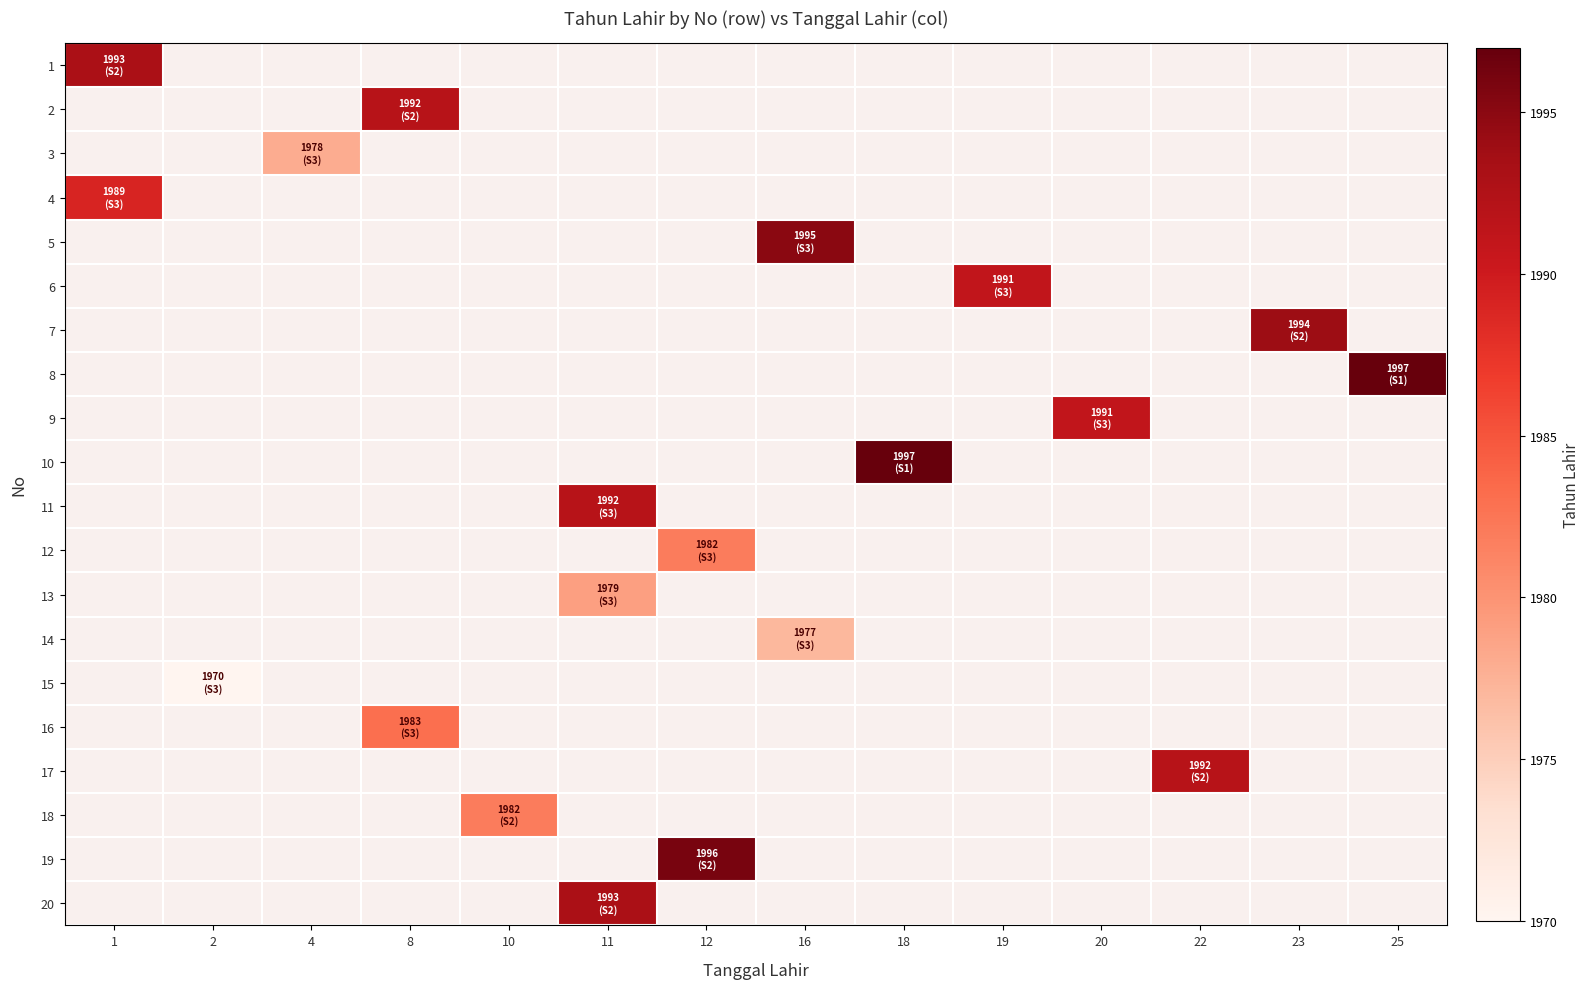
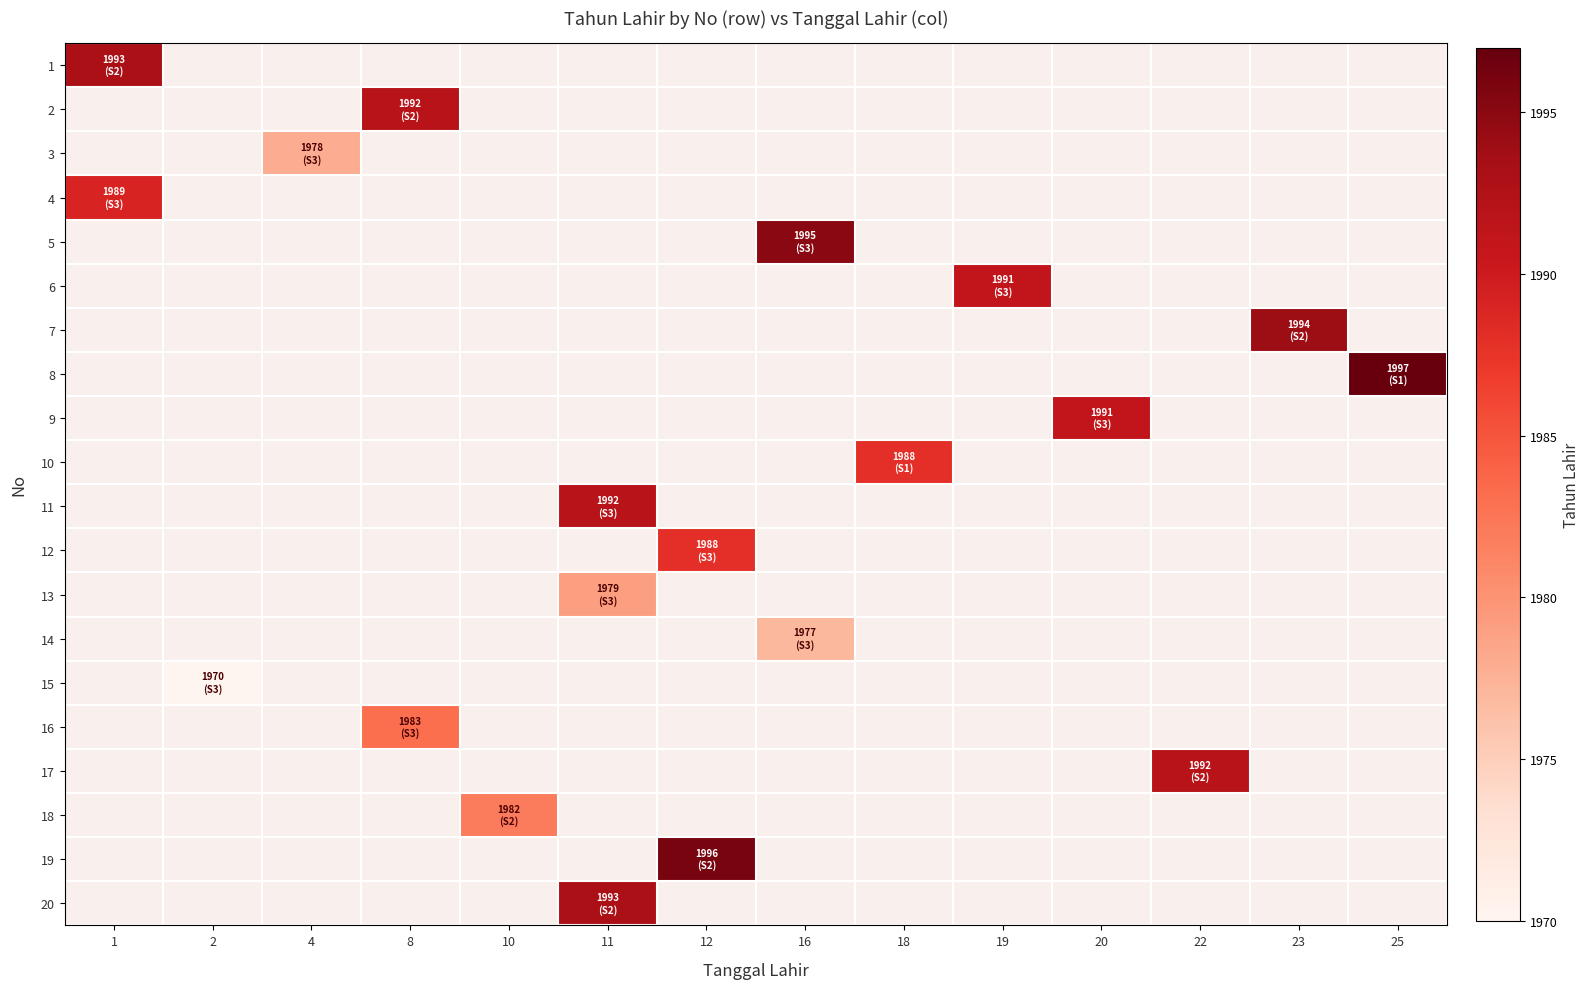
  {
    "1": {
      "1": 1993
    },
    "2": {
      "8": 1992
    },
    "3": {
      "4": 1978
    },
    "4": {
      "1": 1989
    },
    "5": {
      "16": 1995
    },
    "6": {
      "19": 1991
    },
    "7": {
      "23": 1994
    },
    "8": {
      "25": 1997
    },
    "9": {
      "20": 1991
    },
    "10": {
-     "18": 1997
+     "18": 1988
    },
    "11": {
      "11": 1992
    },
    "12": {
-     "12": 1982
+     "12": 1988
    },
    "13": {
      "11": 1979
    },
    "14": {
      "16": 1977
    },
    "15": {
      "2": 1970
    },
    "16": {
      "8": 1983
    },
    "17": {
      "22": 1992
    },
    "18": {
      "10": 1982
    },
    "19": {
      "12": 1996
    },
    "20": {
      "11": 1993
    }
  }
